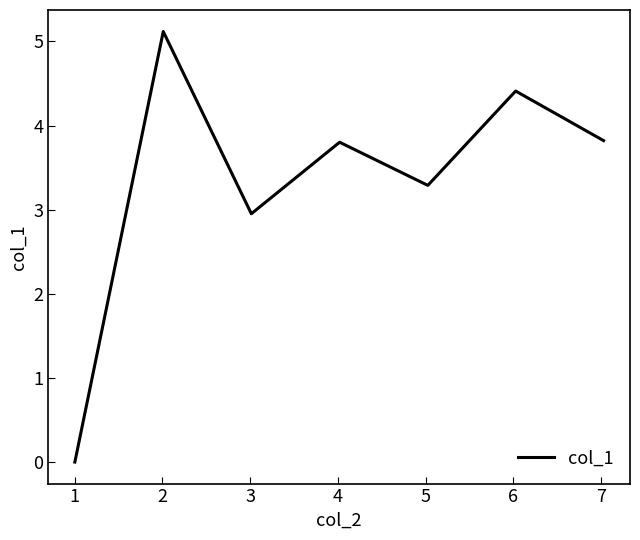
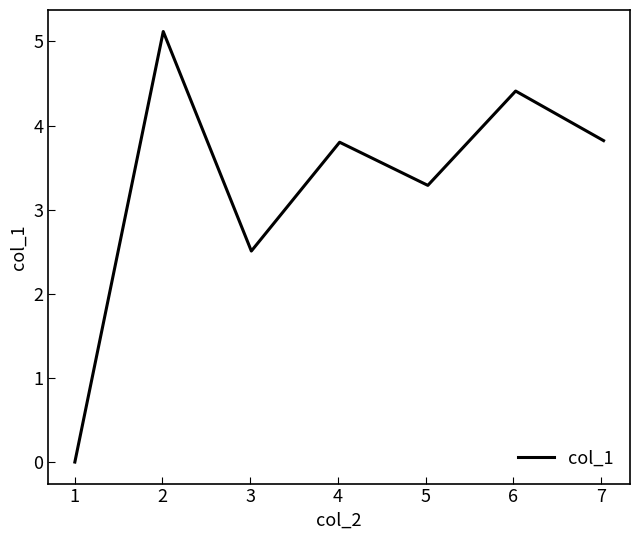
  {
    "1": 0.0,
    "2": 5.1,
-   "3": 3.0
+   "3": 2.5
  }
